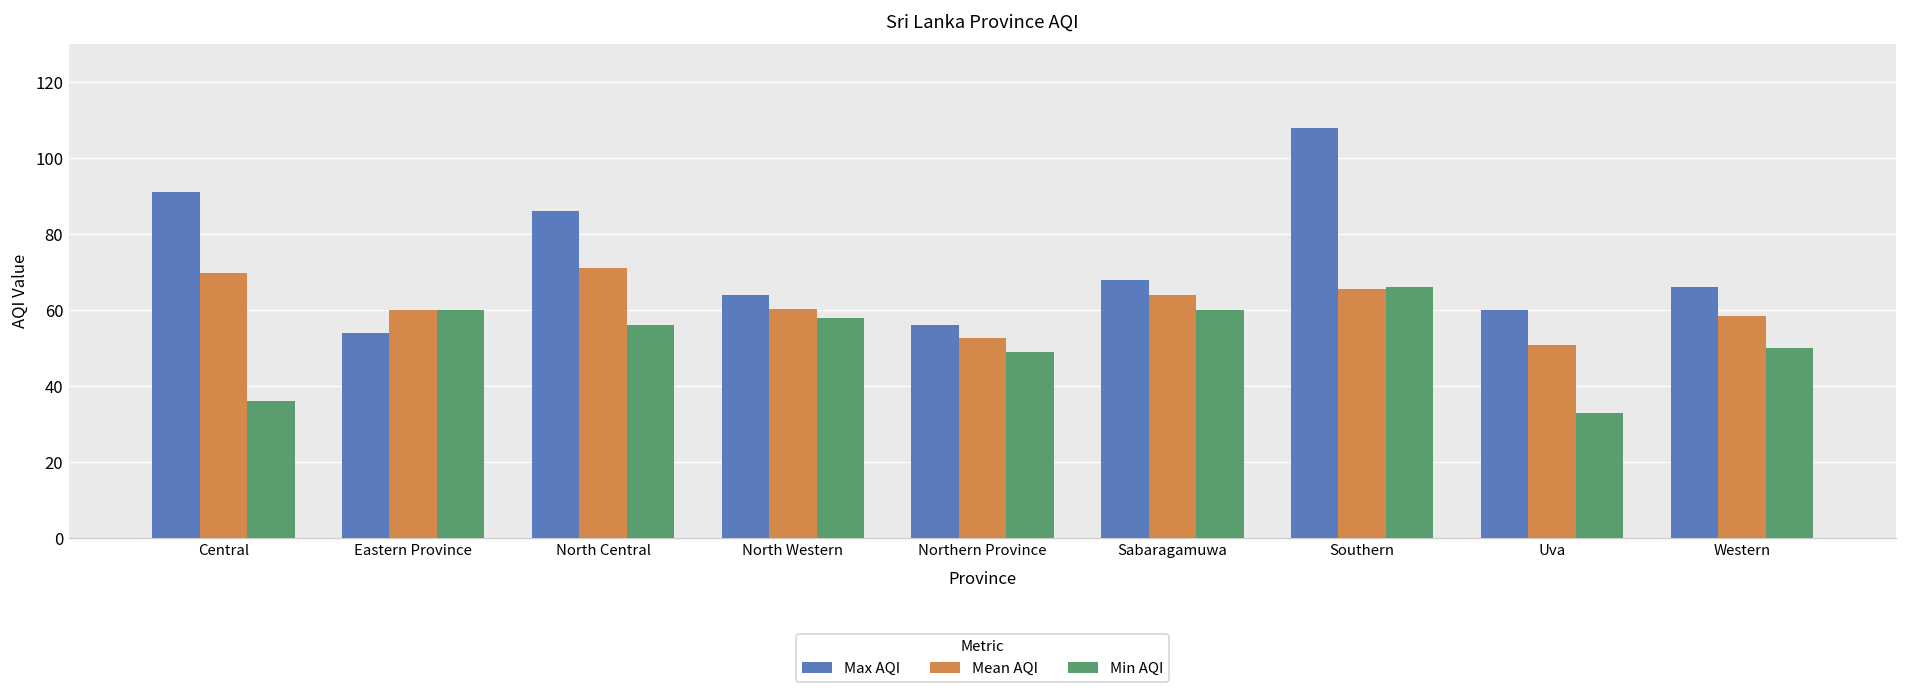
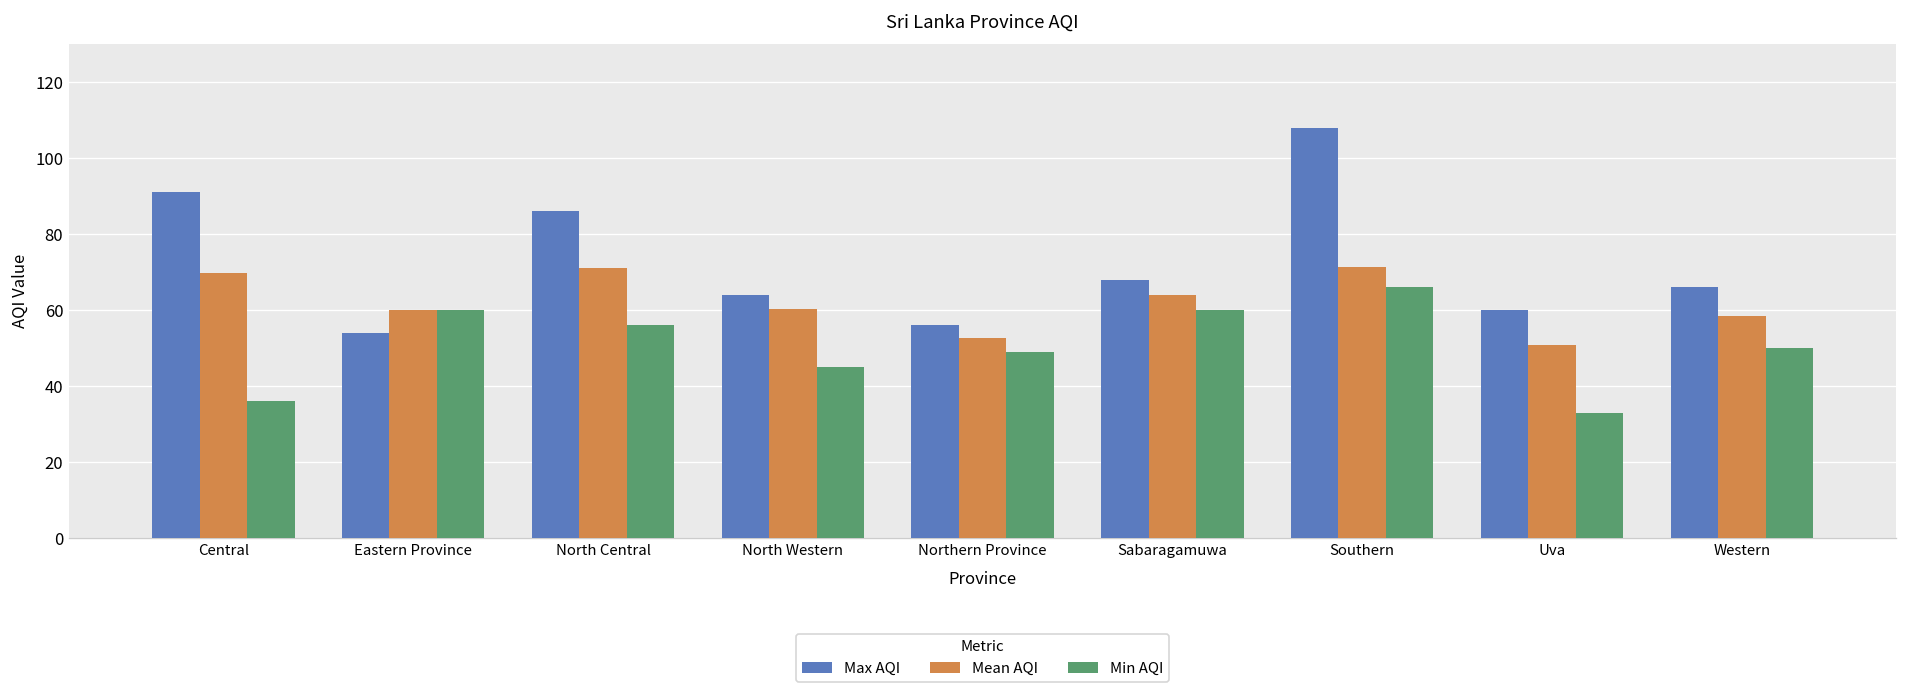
  {
    "Max AQI": {
      "Central": 91,
      "Eastern Province": 54,
      "North Central": 86,
      "North Western": 64,
      "Northern Province": 56,
      "Sabaragamuwa": 68,
      "Southern": 108,
      "Uva": 60,
      "Western": 66
    },
    "Mean AQI": {
      "Central": 70,
      "Eastern Province": 60,
      "North Central": 71,
      "North Western": 60,
      "Northern Province": 53,
      "Sabaragamuwa": 64,
-     "Southern": 66,
+     "Southern": 71,
      "Uva": 51,
      "Western": 58
    },
    "Min AQI": {
      "Central": 36,
      "Eastern Province": 60,
      "North Central": 56,
-     "North Western": 58,
+     "North Western": 45,
      "Northern Province": 49,
      "Sabaragamuwa": 60,
      "Southern": 66,
      "Uva": 33,
      "Western": 50
    }
  }
